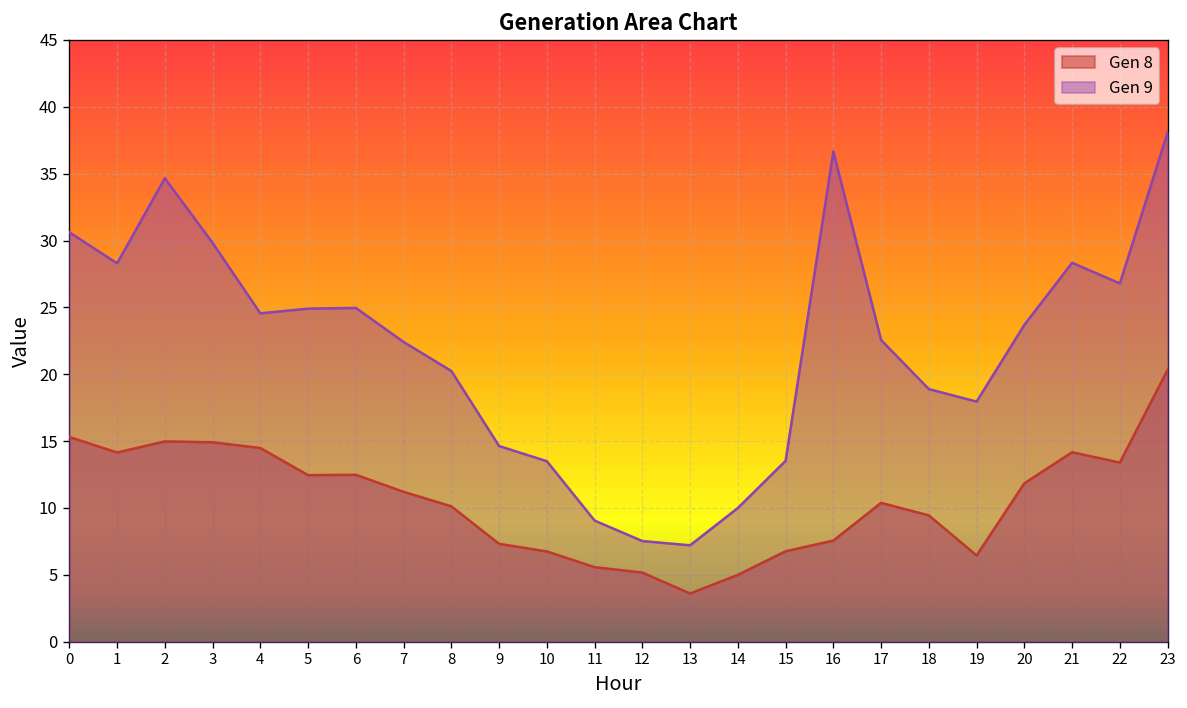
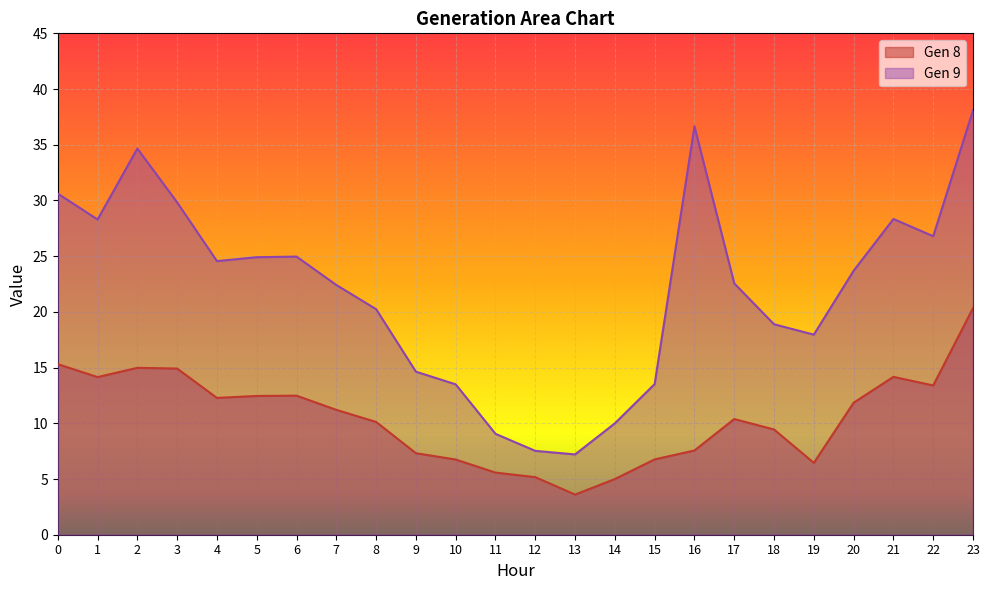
  {
    "Gen 8": {
      "0": 15.3,
      "1": 14.1,
      "2": 15.0,
      "3": 14.9,
-     "4": 14.5,
+     "4": 12.3,
      "5": 12.5,
      "6": 12.5,
      "7": 11.2,
      "8": 10.1,
      "9": 7.3,
      "10": 6.7,
      "11": 5.6,
      "12": 5.2,
      "13": 3.6,
      "14": 5.0,
      "15": 6.8,
      "16": 7.6,
      "17": 10.4,
      "18": 9.4,
      "19": 6.4,
      "20": 11.8,
      "21": 14.2,
      "22": 13.4,
      "23": 20.3
    },
    "Gen 9": {
      "0": 30.6,
      "1": 28.3,
      "2": 34.7,
      "3": 29.8,
      "4": 24.6,
      "5": 24.9,
      "6": 25.0,
      "7": 22.4,
      "8": 20.2,
      "9": 14.6,
      "10": 13.5,
      "11": 9.1,
      "12": 7.5,
      "13": 7.2,
      "14": 10.0,
      "15": 13.5,
      "16": 36.7,
      "17": 22.6,
      "18": 18.9,
      "19": 18.0,
      "20": 23.7,
      "21": 28.3,
      "22": 26.8,
      "23": 38.1
    }
  }
